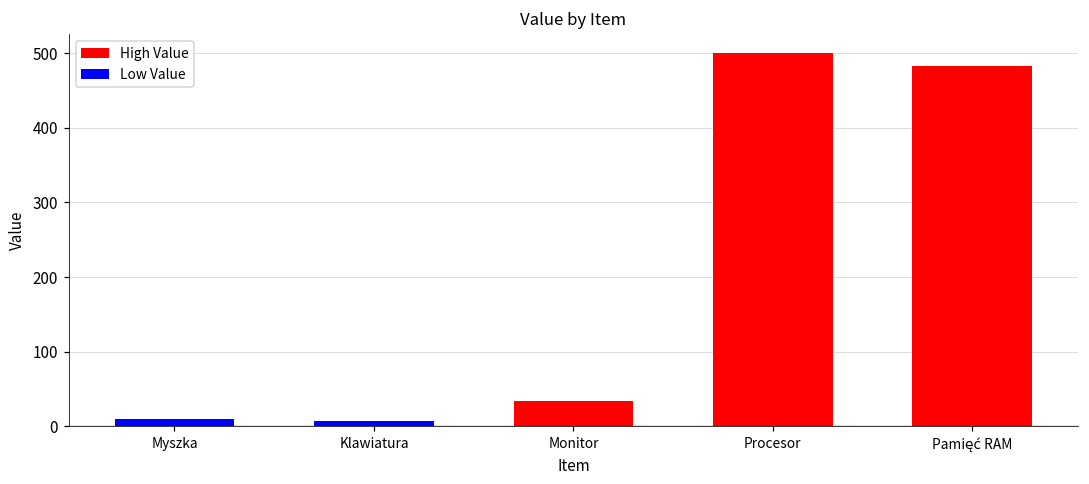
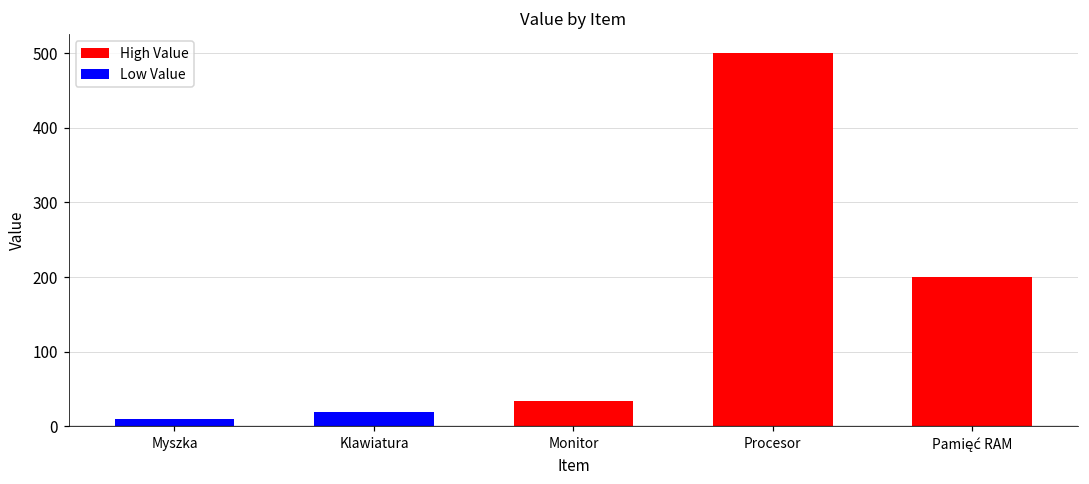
  {
    "Myszka": 10,
-   "Klawiatura": 10,
+   "Klawiatura": 20,
    "Monitor": 30,
    "Procesor": 500,
-   "Pamięć RAM": 480
+   "Pamięć RAM": 200
  }
